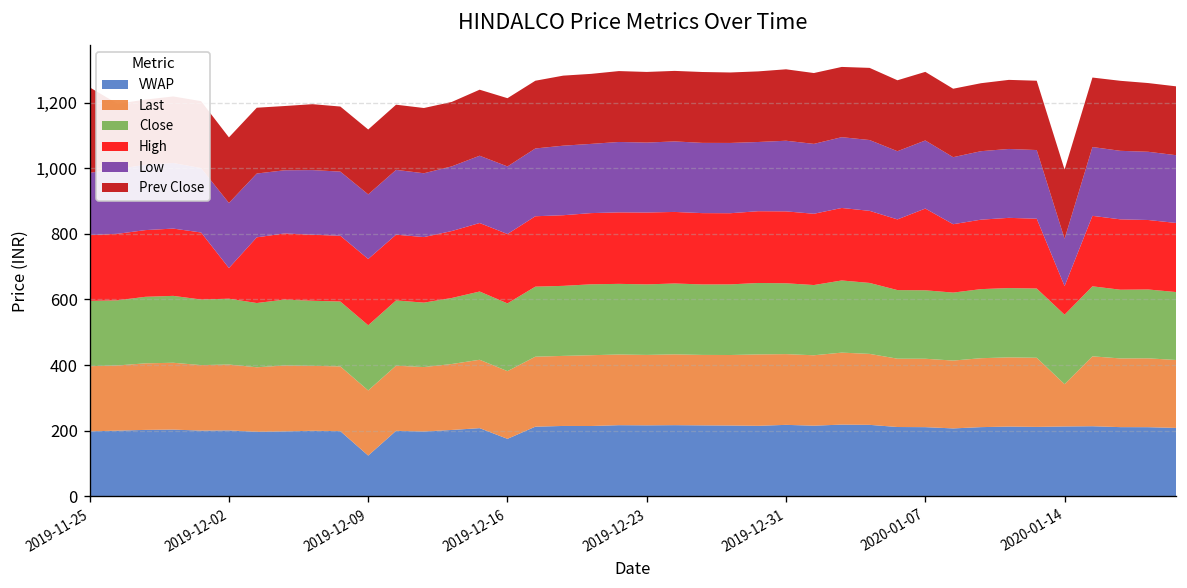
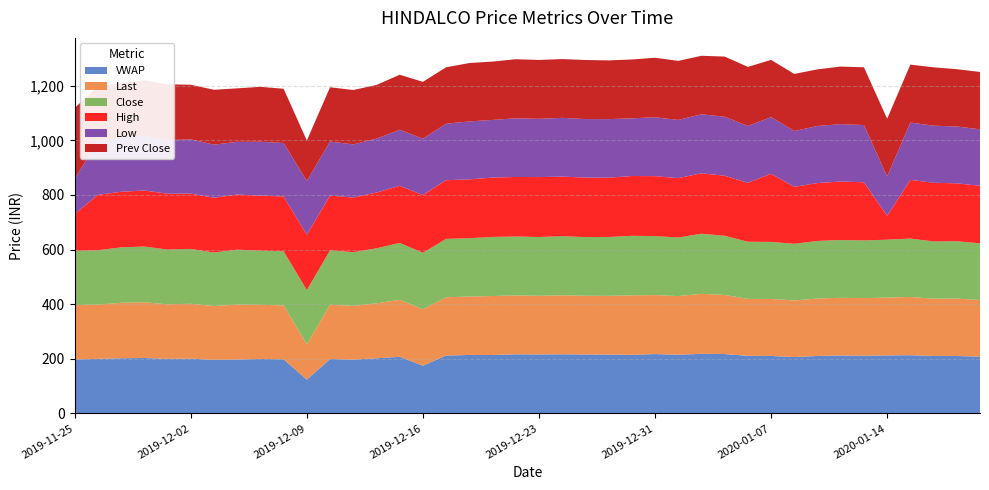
  {
    "VWAP": {
      "2019-11-25": 200,
      "2019-12-02": 200,
      "2019-12-09": 120,
      "2019-12-16": 170,
      "2019-12-23": 220,
      "2019-12-31": 220,
      "2020-01-07": 210,
      "2020-01-14": 210
    },
    "Last": {
      "2019-11-25": 200,
      "2019-12-02": 200,
-     "2019-12-09": 200,
+     "2019-12-09": 130,
      "2019-12-16": 210,
      "2019-12-23": 210,
      "2019-12-31": 220,
      "2020-01-07": 210,
-     "2020-01-14": 130
+     "2020-01-14": 210
    },
    "Close": {
      "2019-11-25": 200,
      "2019-12-02": 200,
      "2019-12-09": 200,
      "2019-12-16": 210,
      "2019-12-23": 220,
      "2019-12-31": 220,
      "2020-01-07": 210,
      "2020-01-14": 210
    },
    "High": {
-     "2019-11-25": 200,
-     "2019-12-02": 90,
+     "2019-11-25": 130,
+     "2019-12-02": 200,
      "2019-12-09": 200,
      "2019-12-16": 210,
      "2019-12-23": 220,
      "2019-12-31": 220,
      "2020-01-07": 250,
      "2020-01-14": 90
    },
    "Low": {
-     "2019-11-25": 190,
+     "2019-11-25": 130,
      "2019-12-02": 200,
      "2019-12-09": 200,
      "2019-12-16": 210,
      "2019-12-23": 210,
      "2019-12-31": 220,
      "2020-01-07": 210,
      "2020-01-14": 140
    },
    "Prev Close": {
      "2019-11-25": 260,
      "2019-12-02": 200,
-     "2019-12-09": 200,
+     "2019-12-09": 150,
      "2019-12-16": 210,
      "2019-12-23": 220,
      "2019-12-31": 220,
      "2020-01-07": 210,
      "2020-01-14": 210
    }
  }
